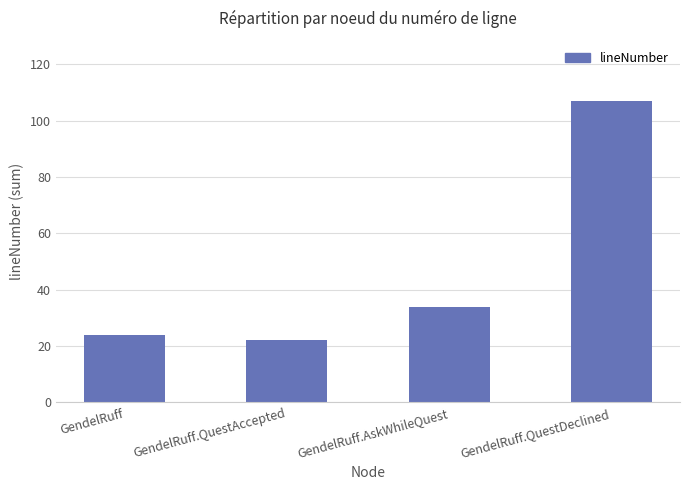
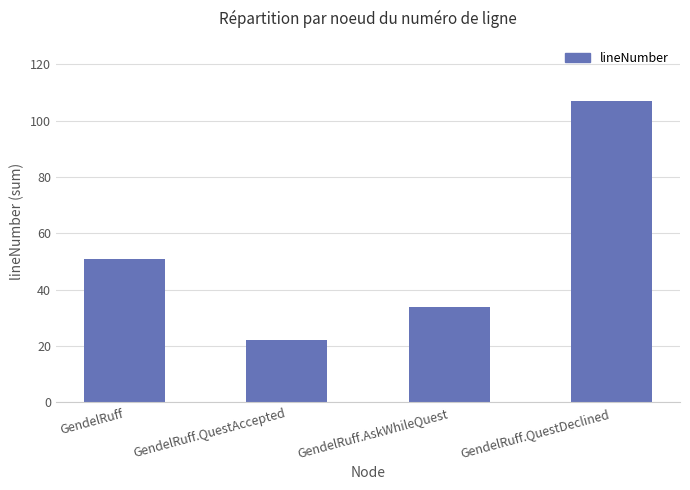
  {
-   "GendelRuff": 24,
+   "GendelRuff": 51,
    "GendelRuff.QuestAccepted": 22,
    "GendelRuff.AskWhileQuest": 34,
    "GendelRuff.QuestDeclined": 107
  }
